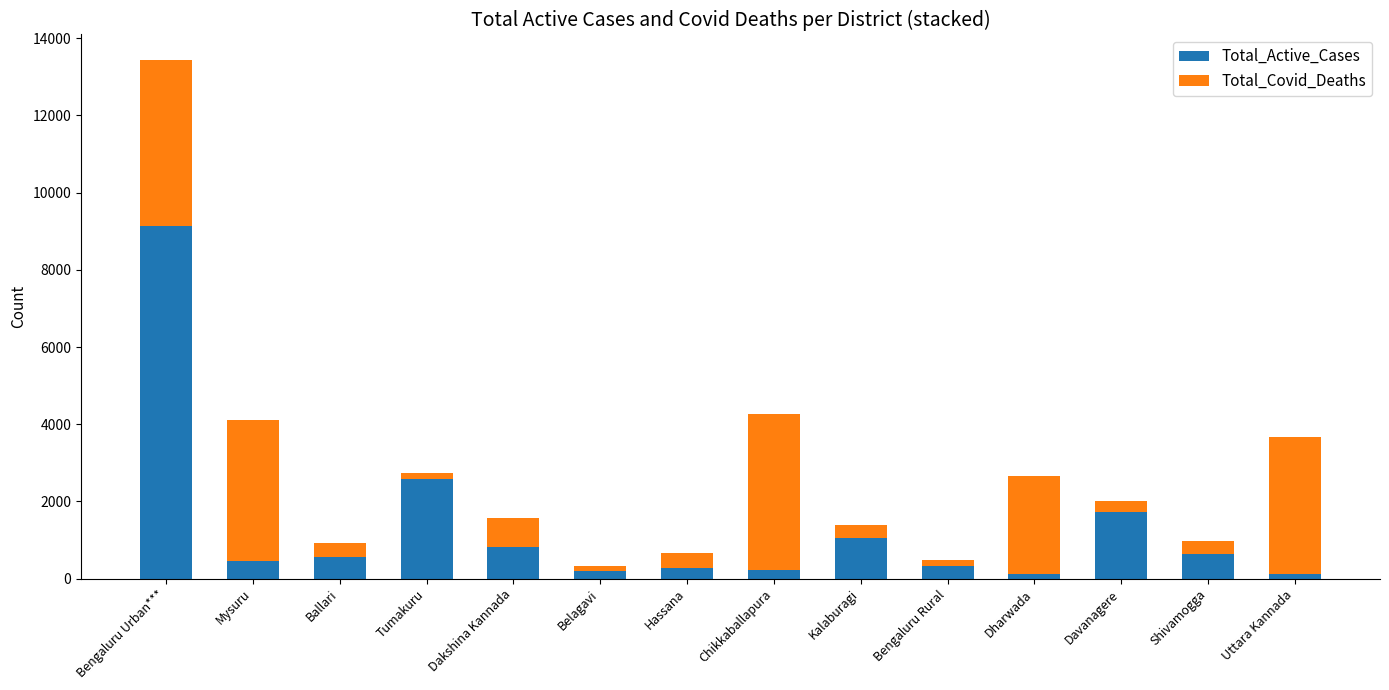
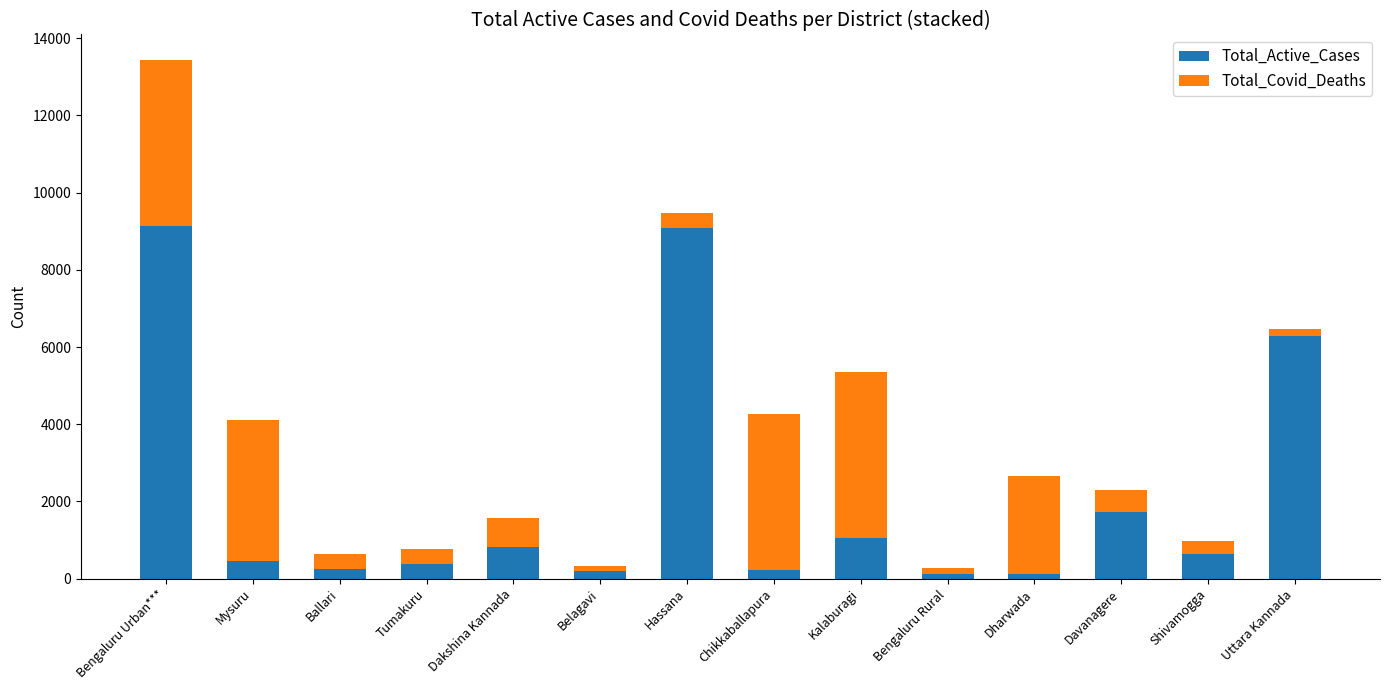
  {
    "Total_Active_Cases": {
      "Bengaluru Urban***": 9100,
      "Mysuru": 400,
-     "Ballari": 500,
-     "Tumakuru": 2600,
+     "Ballari": 300,
+     "Tumakuru": 400,
      "Dakshina Kannada": 800,
      "Belagavi": 200,
-     "Hassana": 300,
+     "Hassana": 9100,
      "Chikkaballapura": 200,
      "Kalaburagi": 1100,
-     "Bengaluru Rural": 300,
+     "Bengaluru Rural": 100,
      "Dharwada": 100,
      "Davanagere": 1700,
      "Shivamogga": 600,
-     "Uttara Kannada": 100
+     "Uttara Kannada": 6300
    },
    "Total_Covid_Deaths": {
      "Bengaluru Urban***": 4300,
      "Mysuru": 3700,
      "Ballari": 400,
-     "Tumakuru": 200,
+     "Tumakuru": 400,
      "Dakshina Kannada": 700,
      "Belagavi": 100,
      "Hassana": 400,
      "Chikkaballapura": 4000,
-     "Kalaburagi": 300,
+     "Kalaburagi": 4300,
      "Bengaluru Rural": 200,
      "Dharwada": 2500,
-     "Davanagere": 300,
+     "Davanagere": 500,
      "Shivamogga": 300,
-     "Uttara Kannada": 3600
+     "Uttara Kannada": 200
    }
  }
